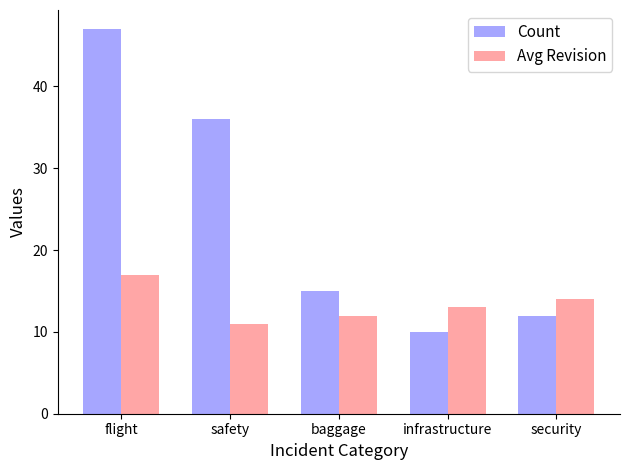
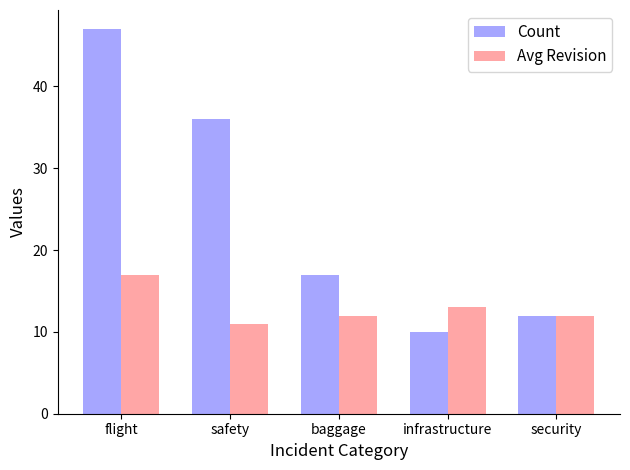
  {
    "Count": {
      "flight": 47,
      "safety": 36,
-     "baggage": 15,
+     "baggage": 17,
      "infrastructure": 10,
      "security": 12
    },
    "Avg Revision": {
      "flight": 17,
      "safety": 11,
      "baggage": 12,
      "infrastructure": 13,
-     "security": 14
+     "security": 12
    }
  }
